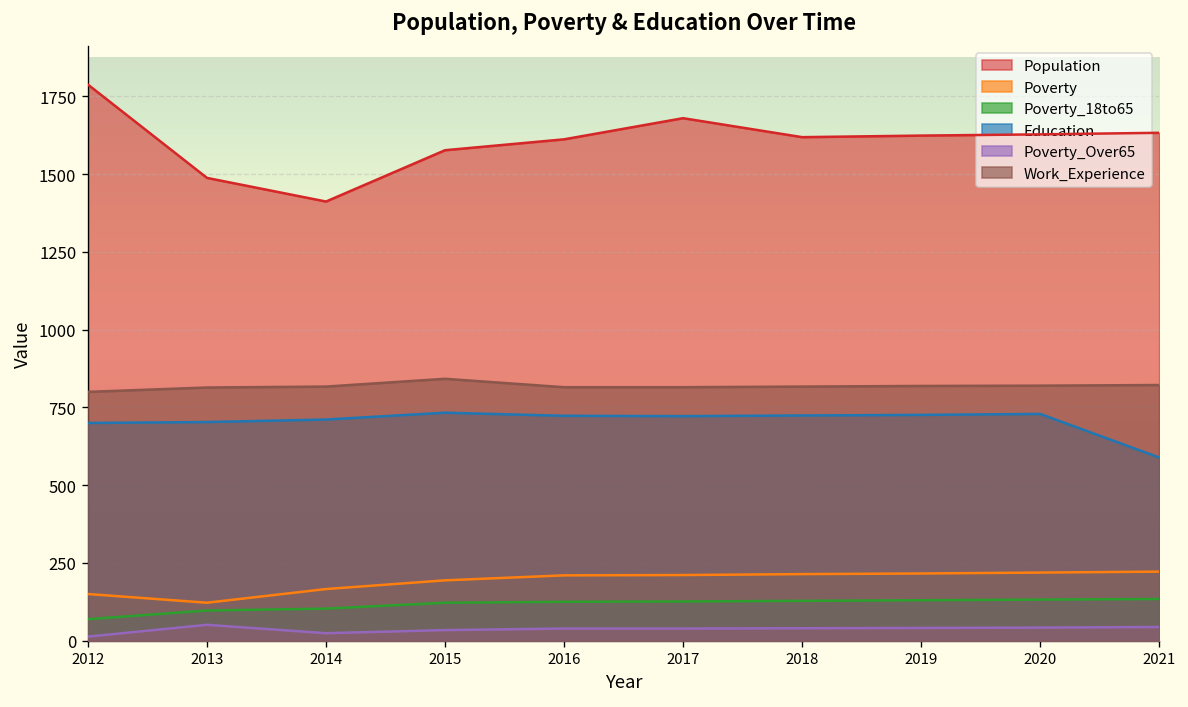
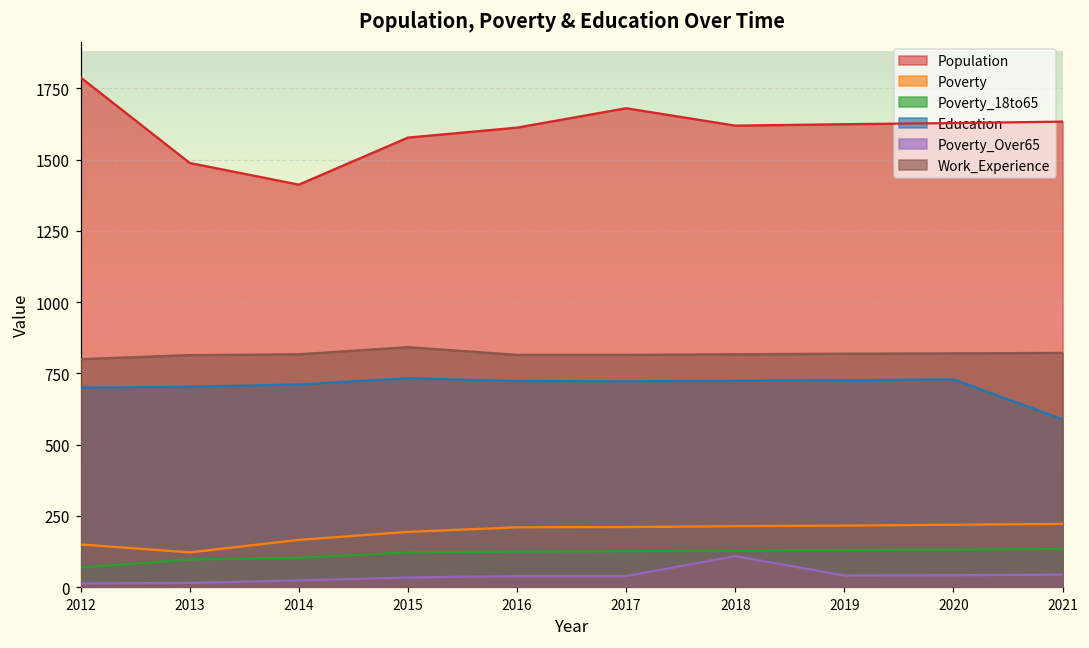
  {
    "Population": {
      "2012": 1790,
      "2013": 1490,
      "2014": 1410,
      "2015": 1580,
      "2016": 1610,
      "2017": 1680,
      "2018": 1620,
      "2019": 1620,
      "2021": 1630
    },
    "Poverty": {
      "2012": 150,
      "2013": 120,
      "2014": 170,
      "2015": 190,
      "2016": 210,
      "2017": 210,
      "2018": 210,
      "2019": 220,
      "2020": 220,
      "2021": 220
    },
    "Poverty_18to65": {
      "2012": 70,
      "2013": 100,
      "2014": 100,
      "2015": 120,
      "2016": 130,
      "2017": 130,
      "2018": 130,
      "2019": 130,
      "2020": 130,
      "2021": 130
    },
    "Education": {
      "2012": 700,
      "2013": 700,
      "2014": 710,
      "2015": 730,
      "2016": 720,
      "2017": 720,
      "2018": 720,
      "2019": 730,
      "2020": 730,
      "2021": 590
    },
    "Poverty_Over65": {
      "2012": 10,
-     "2013": 50,
+     "2013": 20,
      "2014": 20,
      "2015": 30,
      "2016": 40,
      "2017": 40,
-     "2018": 40,
+     "2018": 110,
      "2019": 40,
      "2020": 40,
      "2021": 40
    },
    "Work_Experience": {
      "2012": 800,
      "2013": 810,
      "2014": 820,
      "2015": 840,
      "2016": 820,
      "2017": 820,
      "2018": 820,
      "2019": 820,
      "2020": 820,
      "2021": 820
    }
  }
